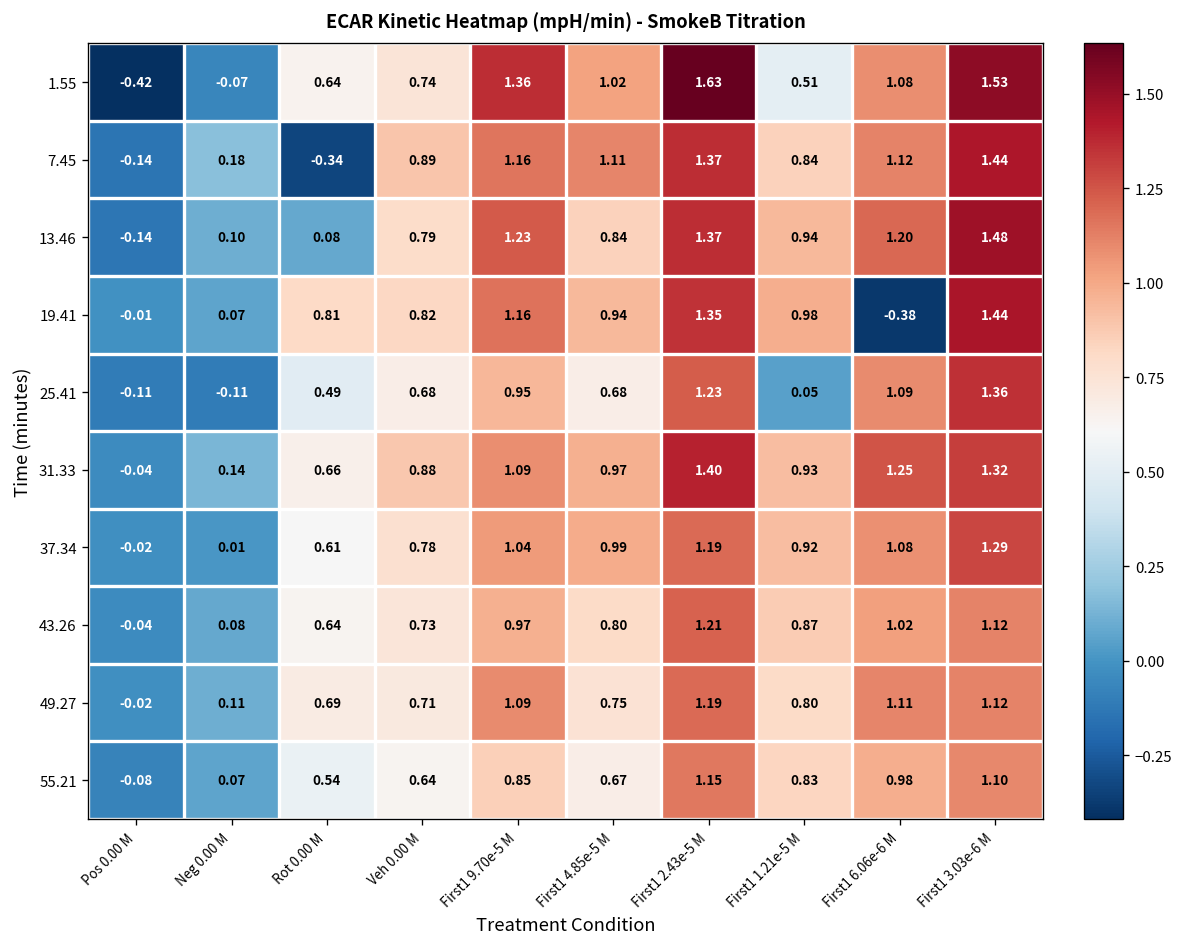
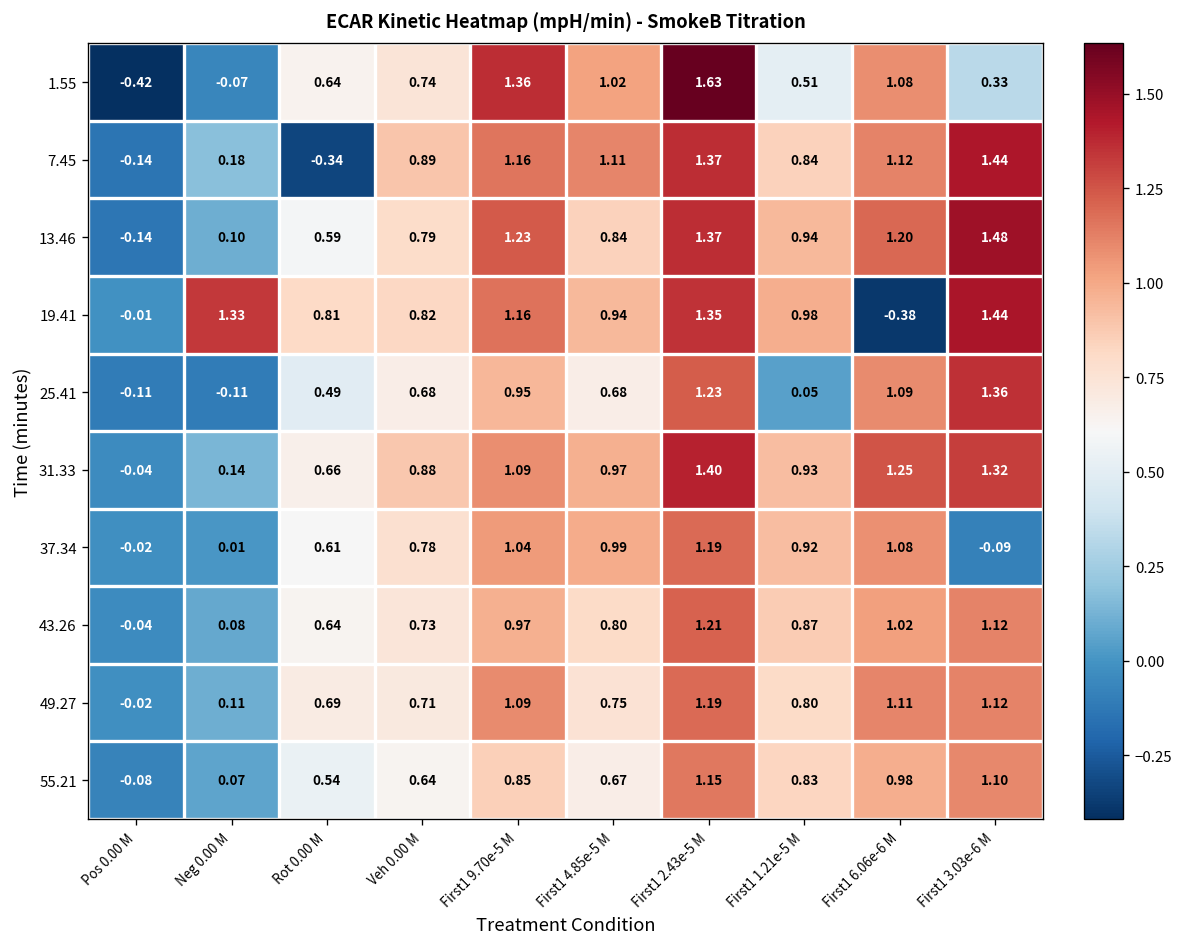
  {
    "1.55": {
      "Pos 0.00 M": -0.42,
      "Neg 0.00 M": -0.07,
      "Rot 0.00 M": 0.64,
      "Veh 0.00 M": 0.74,
      "First1 9.70e-5 M": 1.36,
      "First1 4.85e-5 M": 1.02,
      "First1 2.43e-5 M": 1.63,
      "First1 1.21e-5 M": 0.51,
      "First1 6.06e-6 M": 1.08,
-     "First1 3.03e-6 M": 1.53
+     "First1 3.03e-6 M": 0.33
    },
    "7.45": {
      "Pos 0.00 M": -0.14,
      "Neg 0.00 M": 0.18,
      "Rot 0.00 M": -0.34,
      "Veh 0.00 M": 0.89,
      "First1 9.70e-5 M": 1.16,
      "First1 4.85e-5 M": 1.11,
      "First1 2.43e-5 M": 1.37,
      "First1 1.21e-5 M": 0.84,
      "First1 6.06e-6 M": 1.12,
      "First1 3.03e-6 M": 1.44
    },
    "13.46": {
      "Pos 0.00 M": -0.14,
      "Neg 0.00 M": 0.10,
-     "Rot 0.00 M": 0.08,
+     "Rot 0.00 M": 0.59,
      "Veh 0.00 M": 0.79,
      "First1 9.70e-5 M": 1.23,
      "First1 4.85e-5 M": 0.84,
      "First1 2.43e-5 M": 1.37,
      "First1 1.21e-5 M": 0.94,
      "First1 6.06e-6 M": 1.20,
      "First1 3.03e-6 M": 1.48
    },
    "19.41": {
      "Pos 0.00 M": -0.01,
-     "Neg 0.00 M": 0.07,
+     "Neg 0.00 M": 1.33,
      "Rot 0.00 M": 0.81,
      "Veh 0.00 M": 0.82,
      "First1 9.70e-5 M": 1.16,
      "First1 4.85e-5 M": 0.94,
      "First1 2.43e-5 M": 1.35,
      "First1 1.21e-5 M": 0.98,
      "First1 6.06e-6 M": -0.38,
      "First1 3.03e-6 M": 1.44
    },
    "25.41": {
      "Pos 0.00 M": -0.11,
      "Neg 0.00 M": -0.11,
      "Rot 0.00 M": 0.49,
      "Veh 0.00 M": 0.68,
      "First1 9.70e-5 M": 0.95,
      "First1 4.85e-5 M": 0.68,
      "First1 2.43e-5 M": 1.23,
      "First1 1.21e-5 M": 0.05,
      "First1 6.06e-6 M": 1.09,
      "First1 3.03e-6 M": 1.36
    },
    "31.33": {
      "Pos 0.00 M": -0.04,
      "Neg 0.00 M": 0.14,
      "Rot 0.00 M": 0.66,
      "Veh 0.00 M": 0.88,
      "First1 9.70e-5 M": 1.09,
      "First1 4.85e-5 M": 0.97,
      "First1 2.43e-5 M": 1.40,
      "First1 1.21e-5 M": 0.93,
      "First1 6.06e-6 M": 1.25,
      "First1 3.03e-6 M": 1.32
    },
    "37.34": {
      "Pos 0.00 M": -0.02,
      "Neg 0.00 M": 0.01,
      "Rot 0.00 M": 0.61,
      "Veh 0.00 M": 0.78,
      "First1 9.70e-5 M": 1.04,
      "First1 4.85e-5 M": 0.99,
      "First1 2.43e-5 M": 1.19,
      "First1 1.21e-5 M": 0.92,
      "First1 6.06e-6 M": 1.08,
-     "First1 3.03e-6 M": 1.29
+     "First1 3.03e-6 M": -0.09
    },
    "43.26": {
      "Pos 0.00 M": -0.04,
      "Neg 0.00 M": 0.08,
      "Rot 0.00 M": 0.64,
      "Veh 0.00 M": 0.73,
      "First1 9.70e-5 M": 0.97,
      "First1 4.85e-5 M": 0.80,
      "First1 2.43e-5 M": 1.21,
      "First1 1.21e-5 M": 0.87,
      "First1 6.06e-6 M": 1.02,
      "First1 3.03e-6 M": 1.12
    },
    "49.27": {
      "Pos 0.00 M": -0.02,
      "Neg 0.00 M": 0.11,
      "Rot 0.00 M": 0.69,
      "Veh 0.00 M": 0.71,
      "First1 9.70e-5 M": 1.09,
      "First1 4.85e-5 M": 0.75,
      "First1 2.43e-5 M": 1.19,
      "First1 1.21e-5 M": 0.80,
      "First1 6.06e-6 M": 1.11,
      "First1 3.03e-6 M": 1.12
    },
    "55.21": {
      "Pos 0.00 M": -0.08,
      "Neg 0.00 M": 0.07,
      "Rot 0.00 M": 0.54,
      "Veh 0.00 M": 0.64,
      "First1 9.70e-5 M": 0.85,
      "First1 4.85e-5 M": 0.67,
      "First1 2.43e-5 M": 1.15,
      "First1 1.21e-5 M": 0.83,
      "First1 6.06e-6 M": 0.98,
      "First1 3.03e-6 M": 1.10
    }
  }
